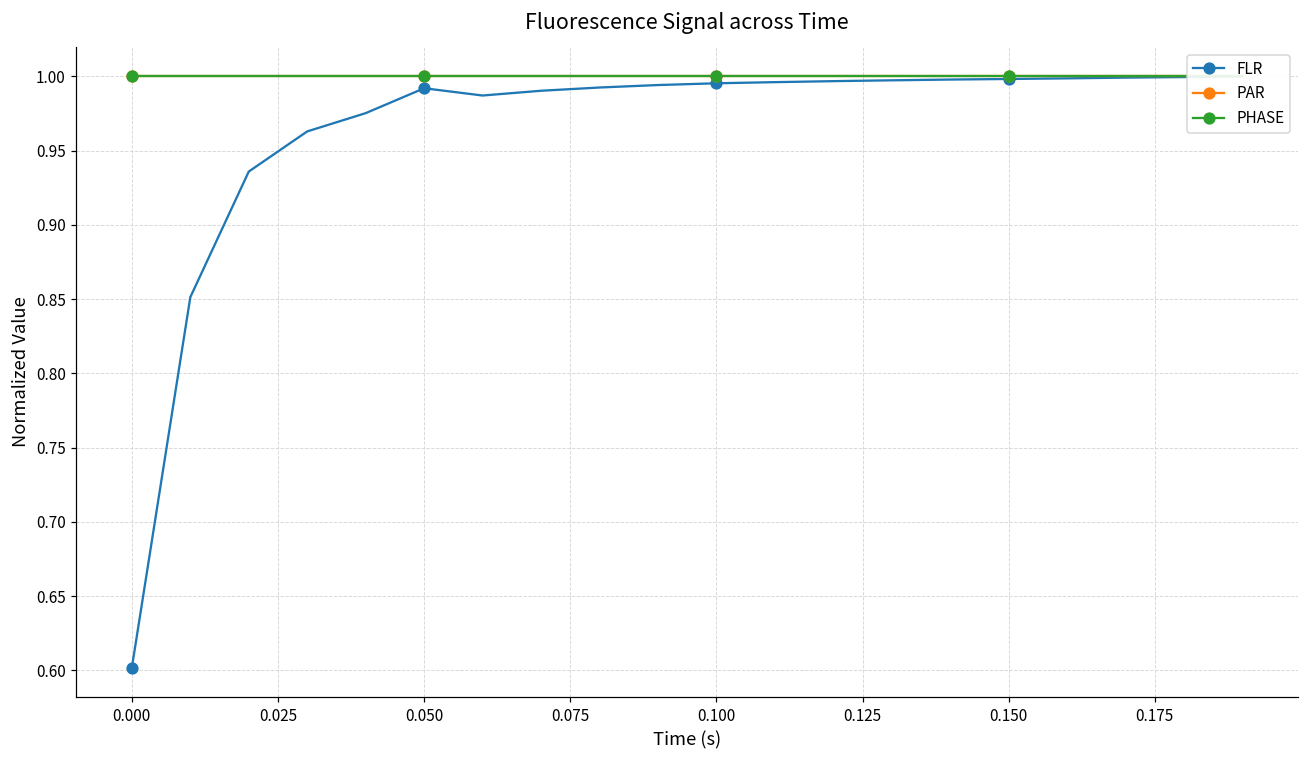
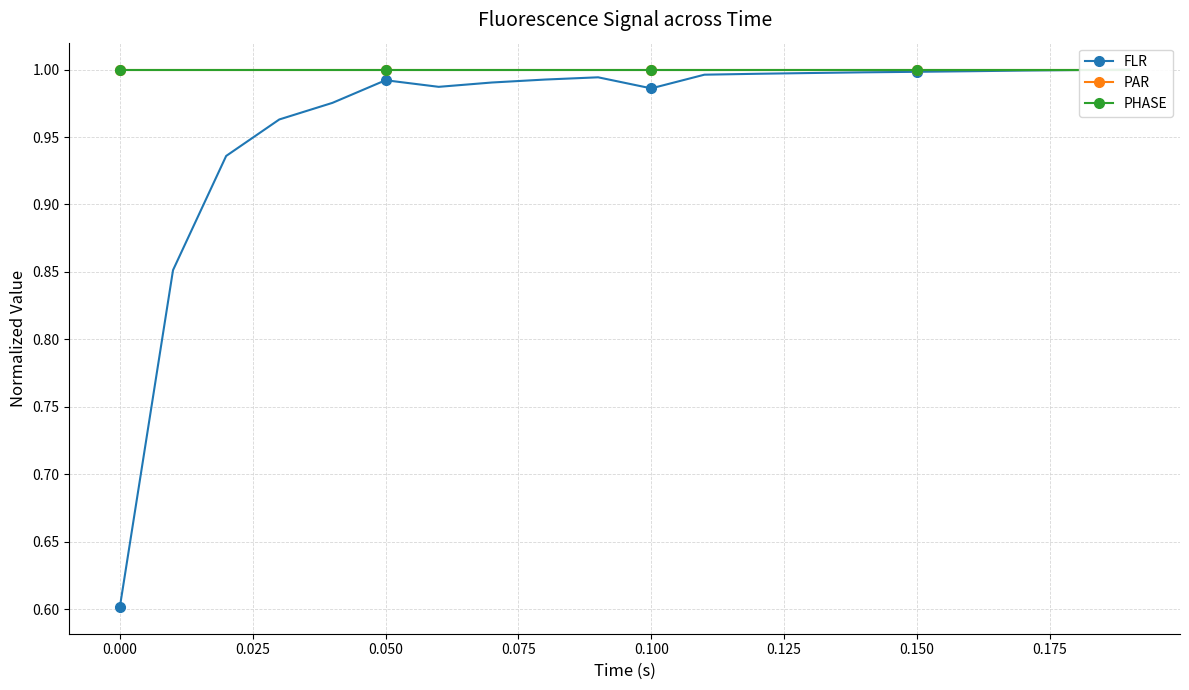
  {
    "FLR": {
      "0.000": 0.602,
      "0.050": 0.992,
-     "0.100": 0.995
+     "0.100": 0.986
    },
    "PHASE": {
      "0.000": 1.000,
      "0.050": 1.000,
      "0.100": 1.000
    }
  }
